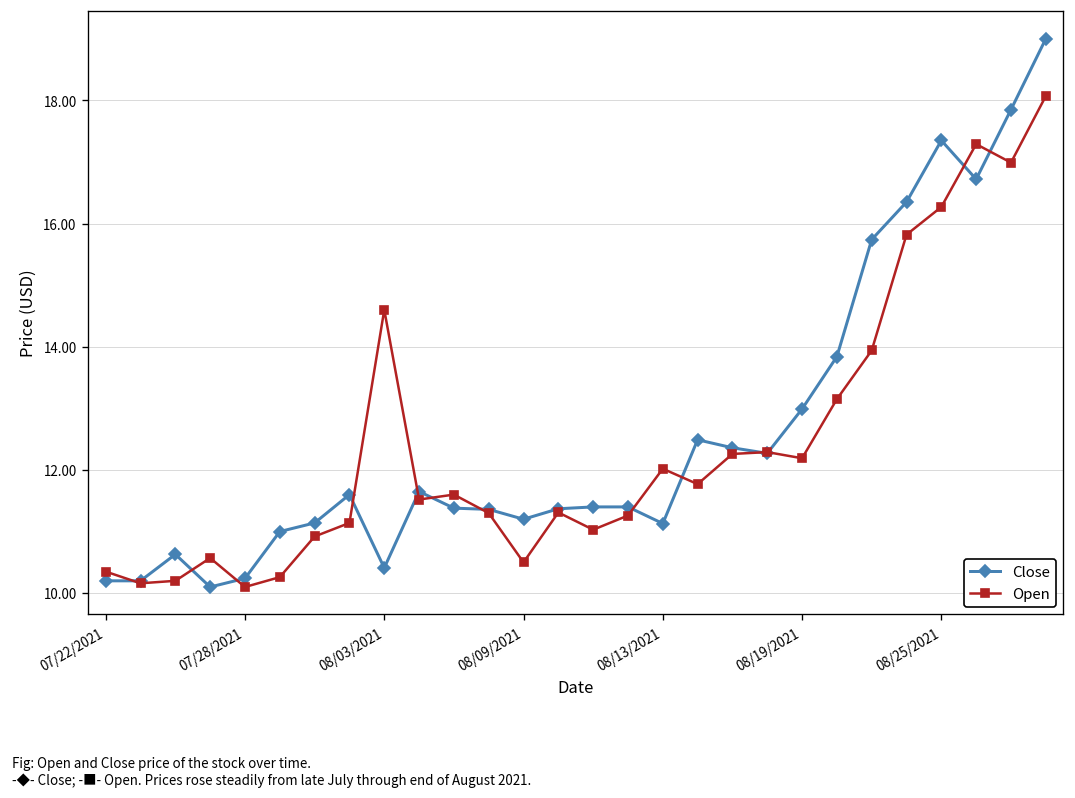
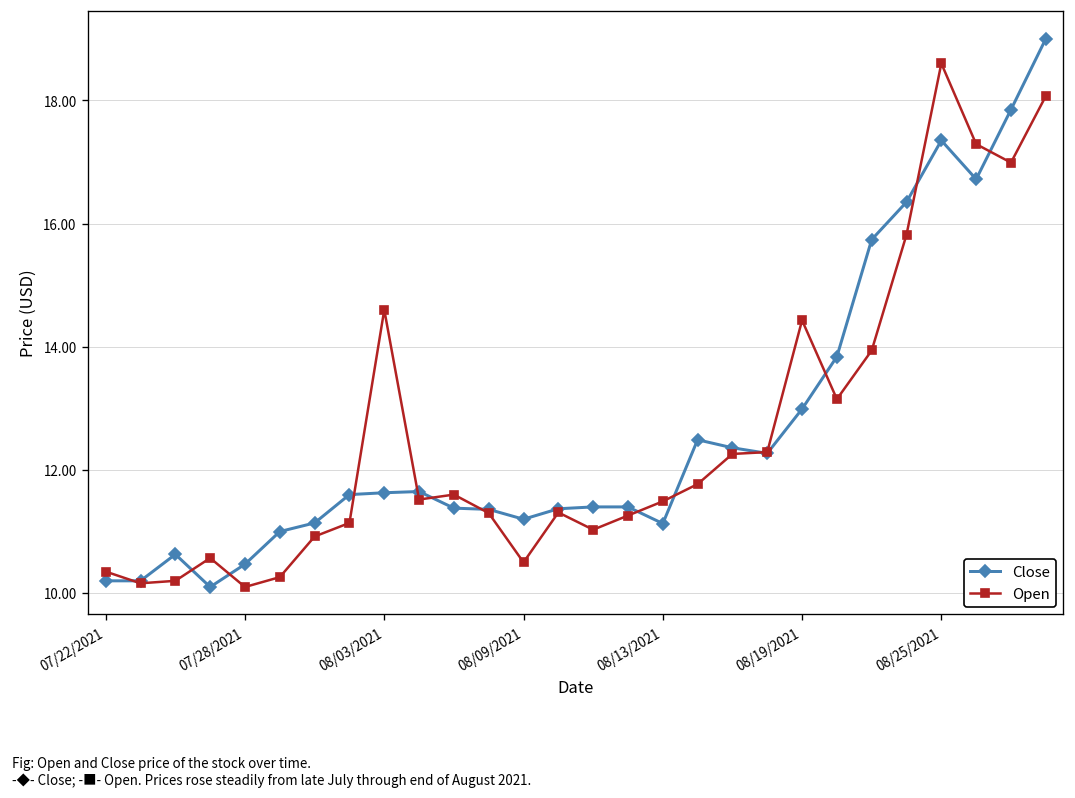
  {
    "Close": {
      "07/22/2021": 10.2,
-     "07/28/2021": 10.2,
-     "08/03/2021": 10.4,
+     "07/28/2021": 10.5,
+     "08/03/2021": 11.6,
      "08/09/2021": 11.2,
      "08/13/2021": 11.1,
      "08/19/2021": 13.0,
      "08/25/2021": 17.4
    },
    "Open": {
      "07/22/2021": 10.4,
      "07/28/2021": 10.1,
      "08/03/2021": 14.6,
      "08/09/2021": 10.5,
-     "08/13/2021": 12.0,
-     "08/19/2021": 12.2,
-     "08/25/2021": 16.3
+     "08/13/2021": 11.5,
+     "08/19/2021": 14.4,
+     "08/25/2021": 18.6
    }
  }
